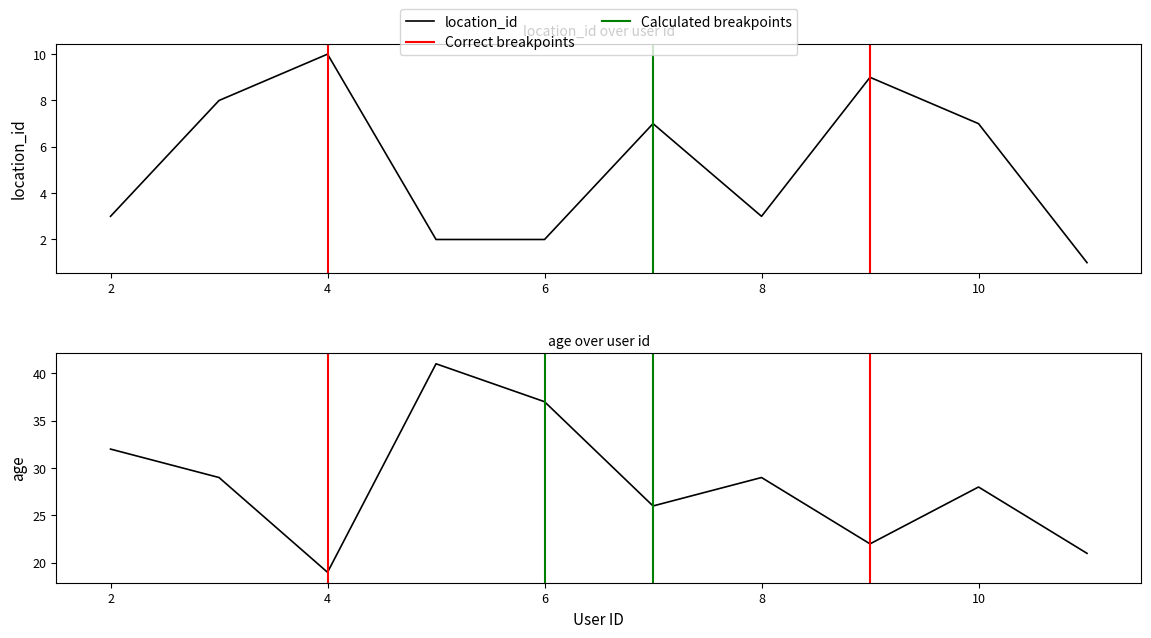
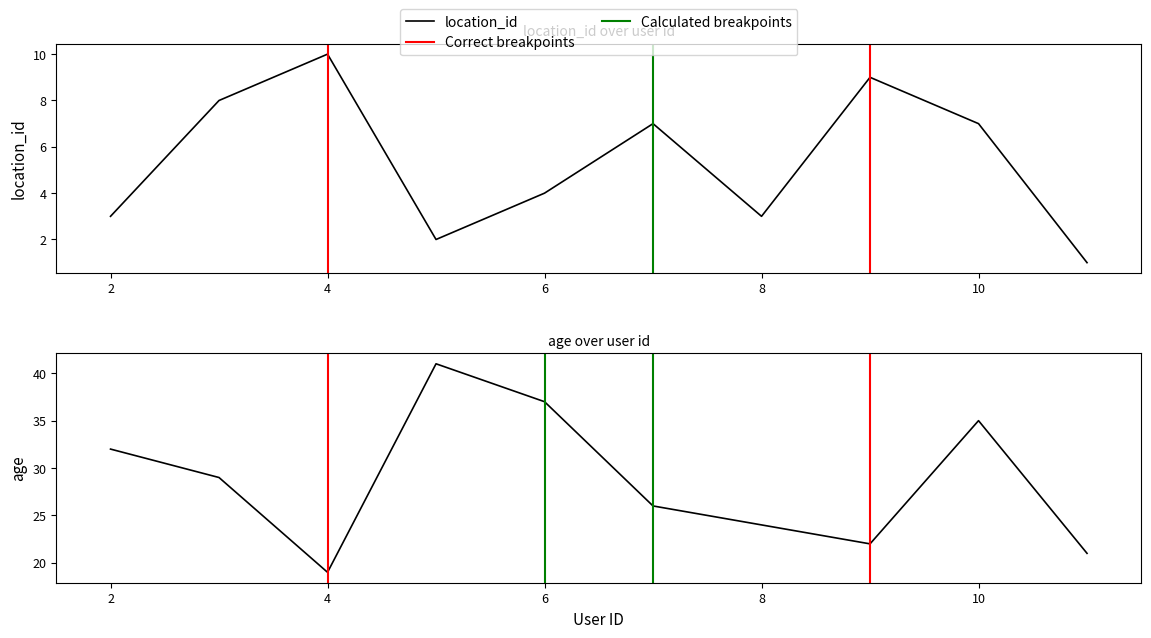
  {
    "location_id over user id": {
      "2": 3,
      "4": 10,
-     "6": 2,
+     "6": 4,
      "8": 3,
      "10": 7
    },
    "age over user id": {
      "2": 32,
      "4": 19,
      "6": 37,
-     "8": 29,
-     "10": 28
+     "8": 24,
+     "10": 35
    }
  }
